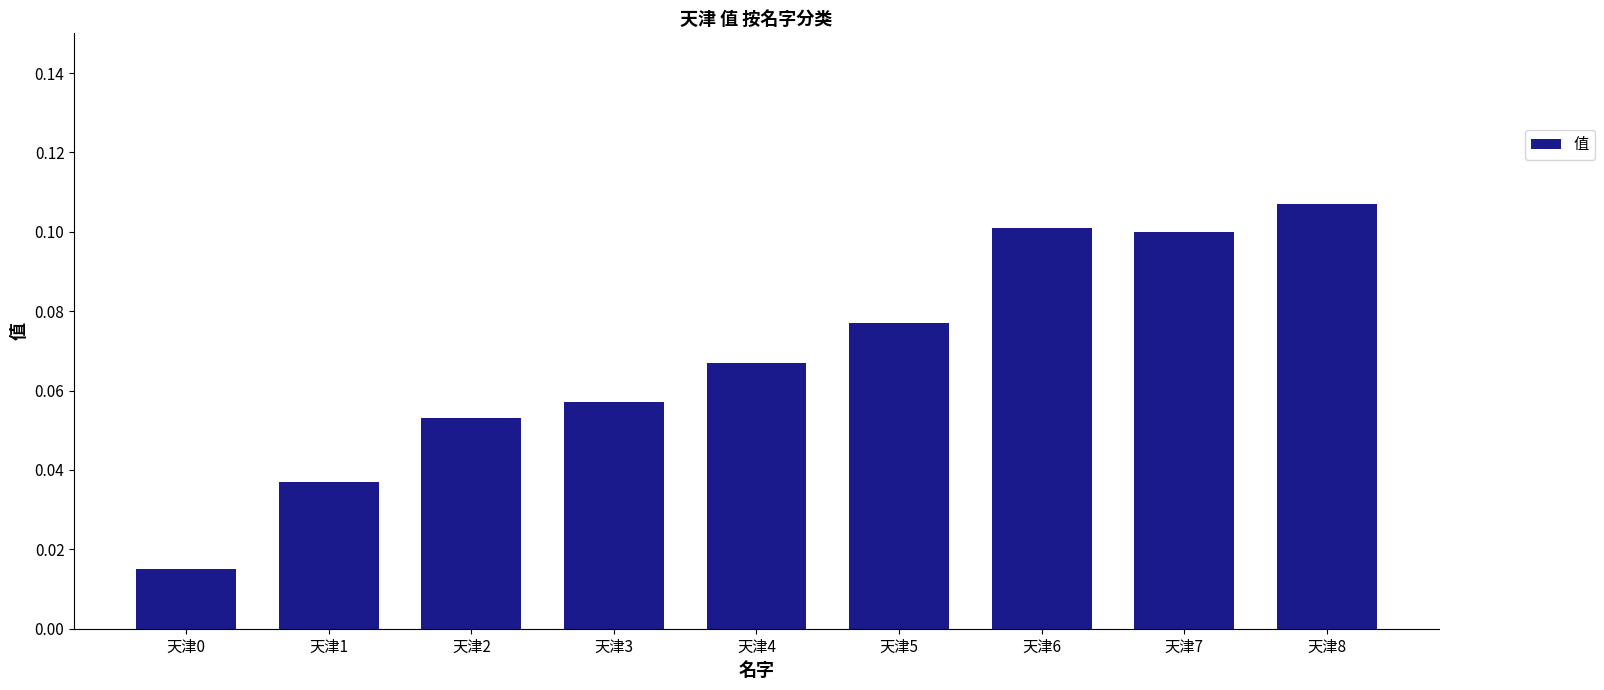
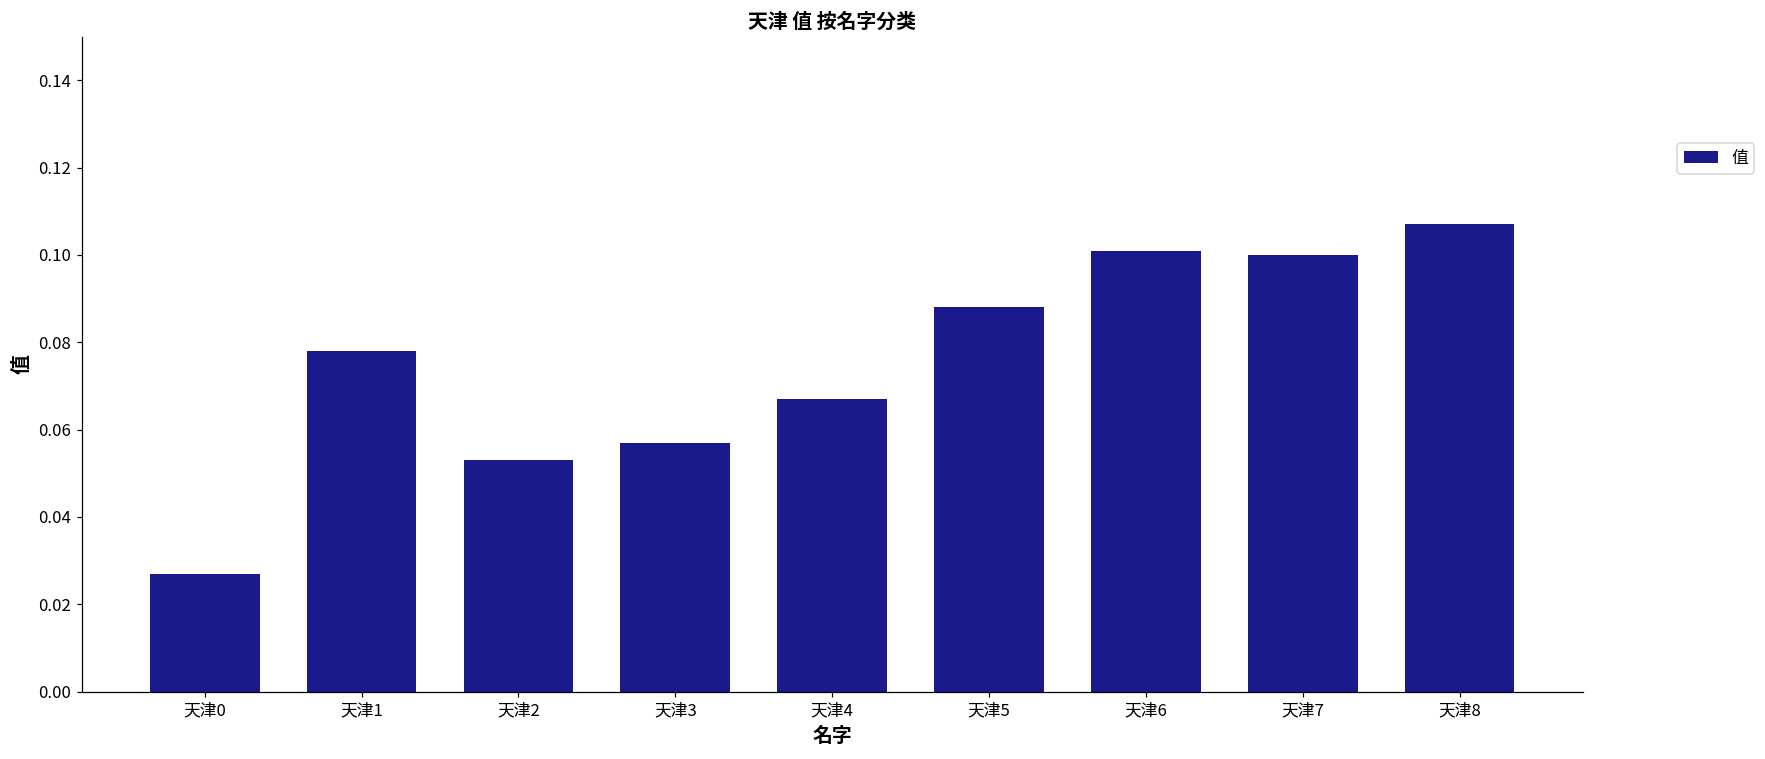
  {
-   "天津0": 0.015,
-   "天津1": 0.037,
+   "天津0": 0.027,
+   "天津1": 0.078,
    "天津2": 0.053,
    "天津3": 0.057,
    "天津4": 0.067,
-   "天津5": 0.077,
+   "天津5": 0.088,
    "天津6": 0.101,
    "天津7": 0.100,
    "天津8": 0.107
  }
